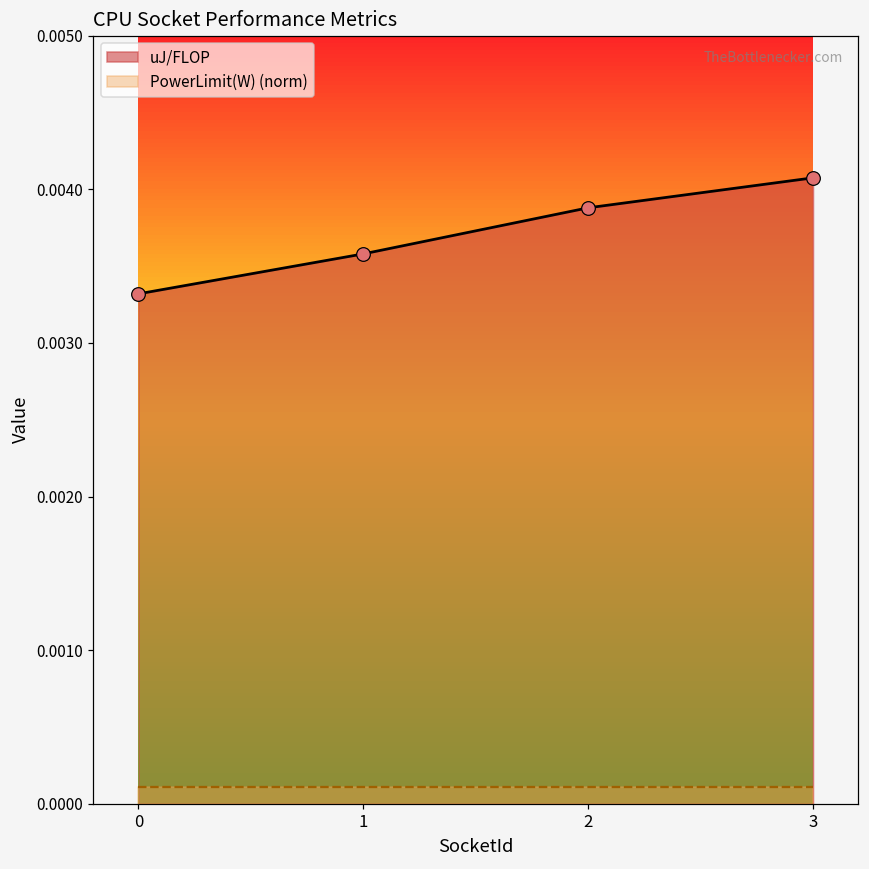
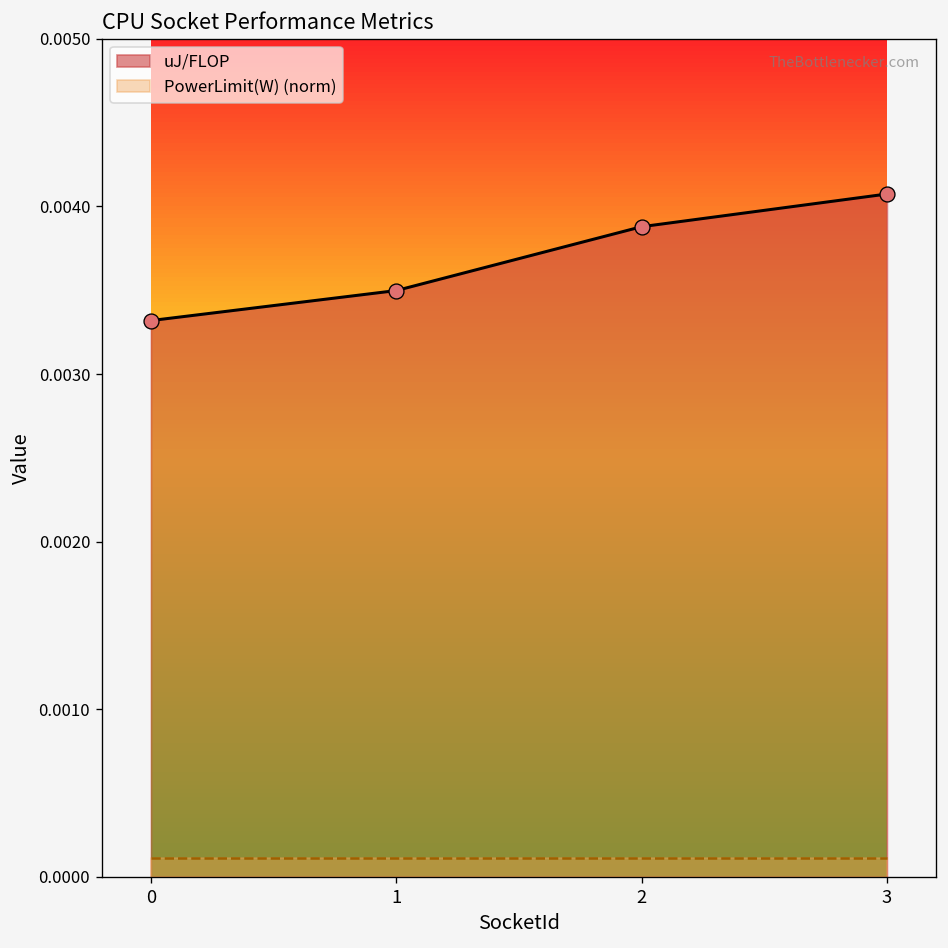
  {
    "uJ/FLOP": {
      "0": 0.00332,
-     "1": 0.00358,
+     "1": 0.00350,
      "2": 0.00388,
      "3": 0.00407
    },
    "PowerLimit(W) (norm)": {
      "0": 0.00011,
      "1": 0.00011,
      "2": 0.00011,
      "3": 0.00011
    }
  }
